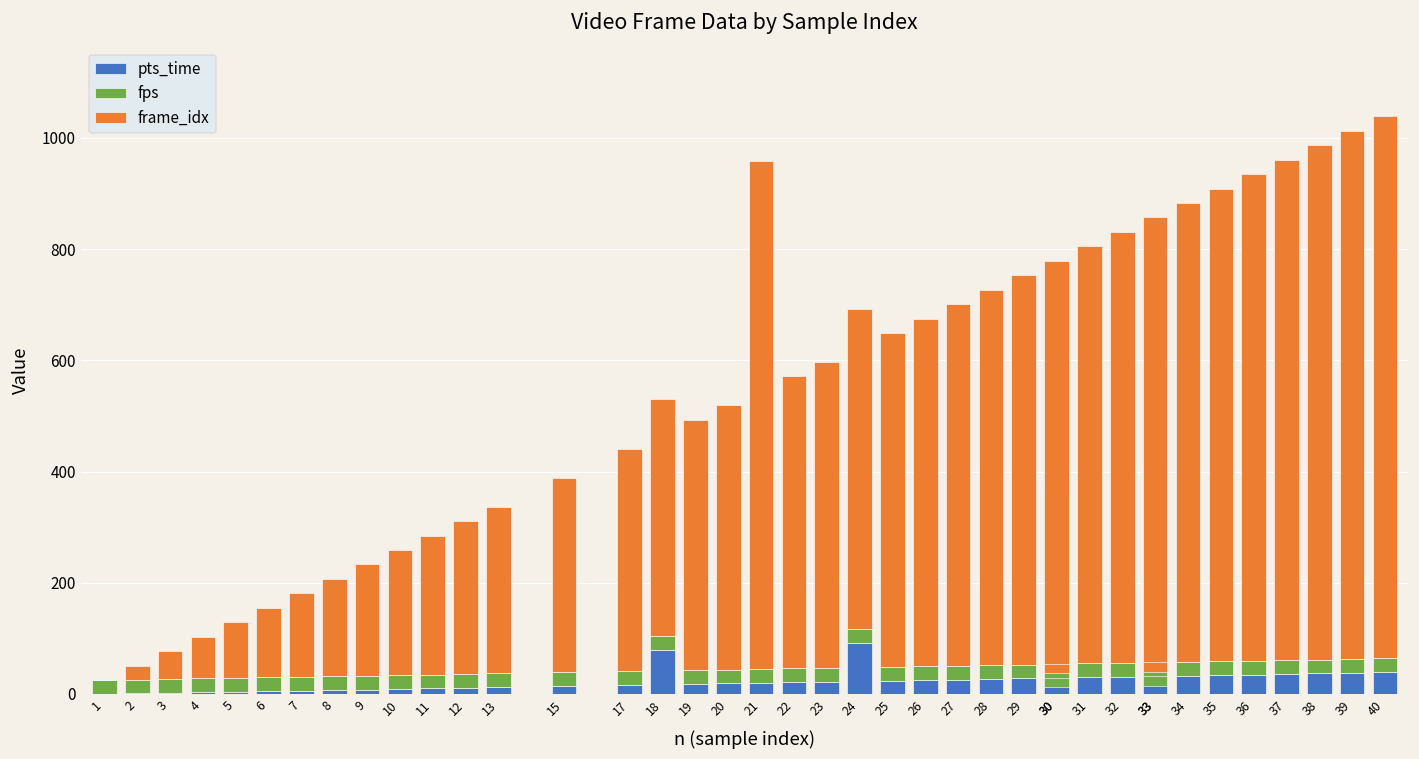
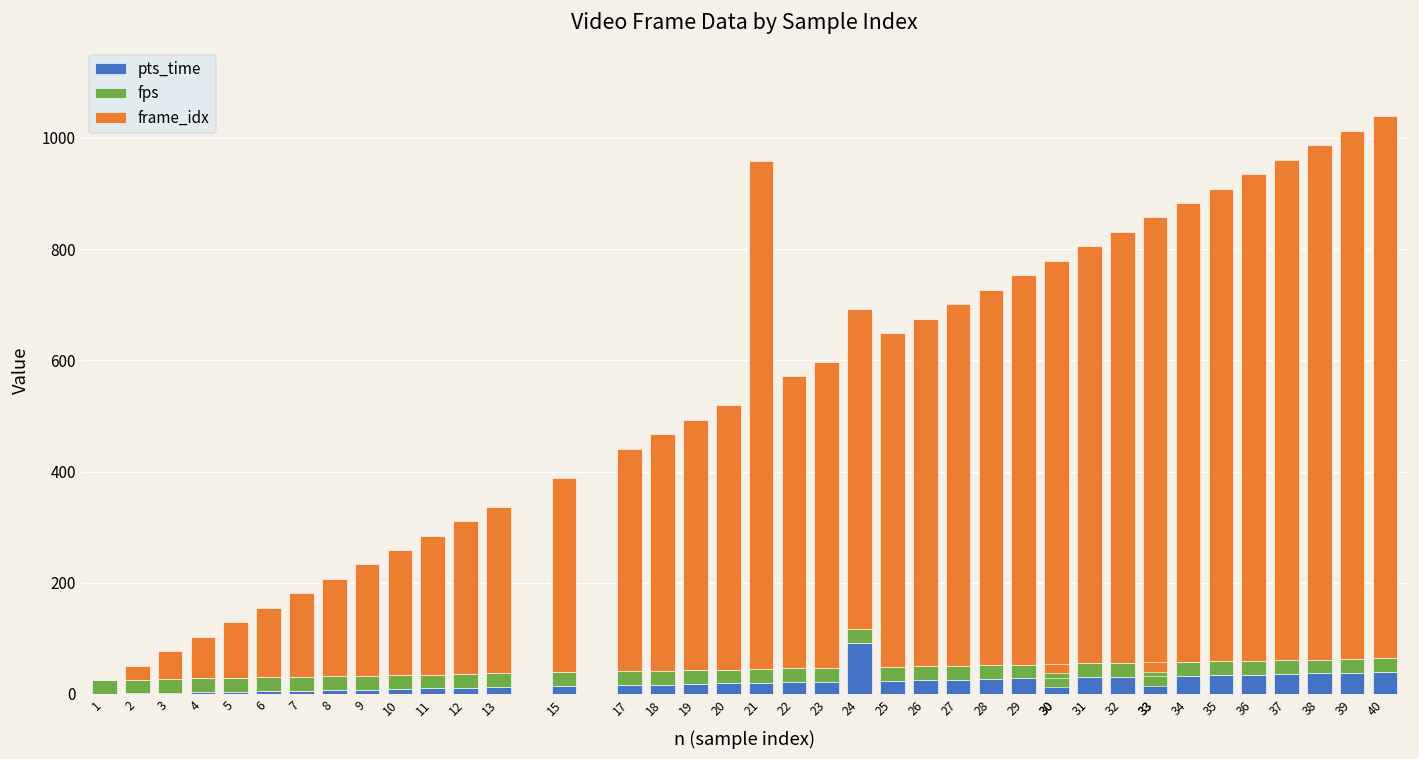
  {
    "pts_time": {
      "1": 0,
      "6": 10,
      "7": 10,
      "8": 10,
      "9": 10,
      "10": 10,
      "11": 10,
      "12": 10,
      "13": 10,
      "15": 10,
      "17": 20,
-     "18": 80,
+     "18": 20,
      "19": 20,
      "20": 20,
      "21": 20,
      "22": 20,
      "23": 20,
      "24": 90,
      "25": 20,
      "26": 30,
      "27": 30,
      "28": 30,
      "29": 30,
      "31": 30,
      "32": 30,
      "34": 30,
      "35": 30,
      "36": 40,
      "37": 40,
      "38": 40,
      "39": 40,
      "40": 40
    },
    "fps": {
      "1": 30,
      "2": 30,
      "3": 30,
      "4": 30,
      "5": 30,
      "6": 30,
      "7": 30,
      "8": 30,
      "9": 30,
      "10": 30,
      "11": 30,
      "12": 30,
      "13": 30,
      "15": 30,
      "17": 30,
      "18": 30,
      "19": 30,
      "20": 30,
      "21": 30,
      "22": 30,
      "23": 30,
      "24": 30,
      "25": 30,
      "26": 30,
      "27": 30,
      "28": 30,
      "29": 30,
      "31": 30,
      "32": 30,
      "34": 30,
      "35": 30,
      "36": 30,
      "37": 30,
      "38": 30,
      "39": 30,
      "40": 30
    },
    "frame_idx": {
      "1": 0,
      "2": 30,
      "3": 50,
      "4": 80,
      "5": 100,
      "6": 130,
      "7": 150,
      "8": 180,
      "9": 200,
      "10": 230,
      "11": 250,
      "12": 280,
      "13": 300,
      "15": 350,
      "17": 400,
      "18": 430,
      "19": 450,
      "20": 480,
      "21": 910,
      "22": 530,
      "23": 550,
      "24": 580,
      "25": 600,
      "26": 630,
      "27": 650,
      "28": 680,
      "29": 700,
      "31": 750,
      "32": 780,
      "34": 830,
      "35": 850,
      "36": 880,
      "37": 900,
      "38": 930,
      "39": 950,
      "40": 980
    }
  }
